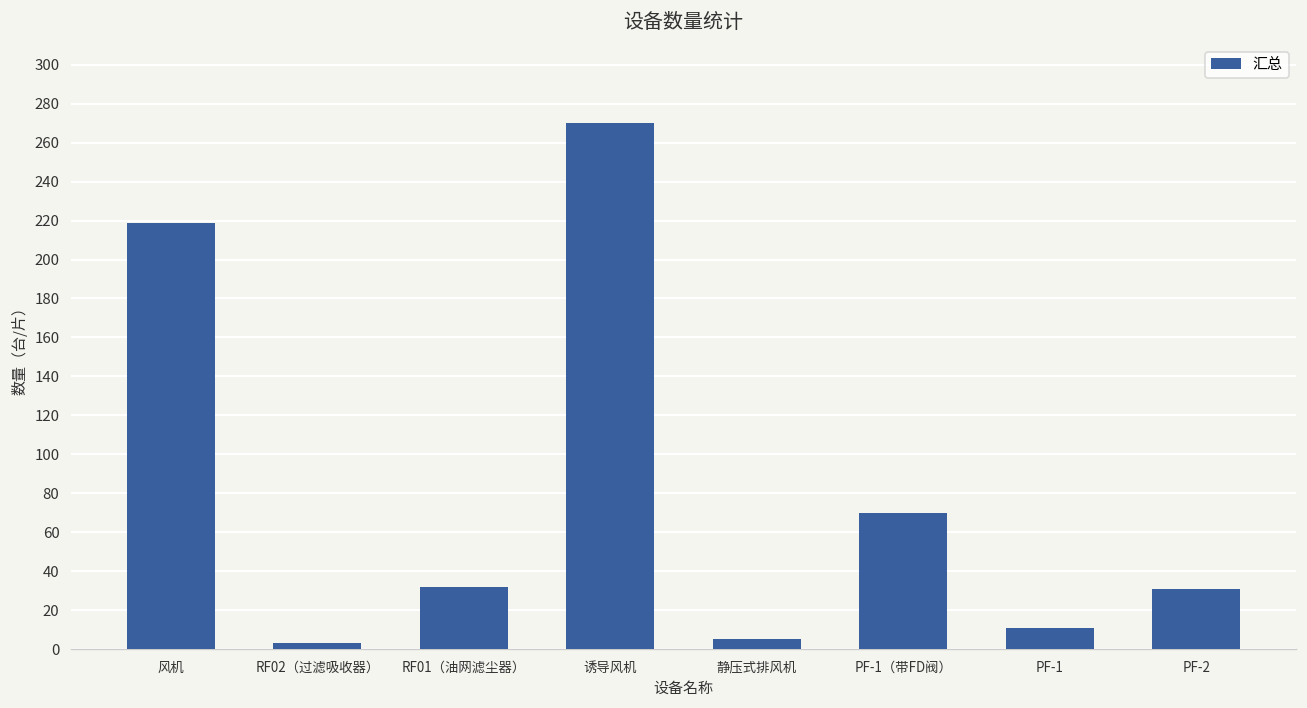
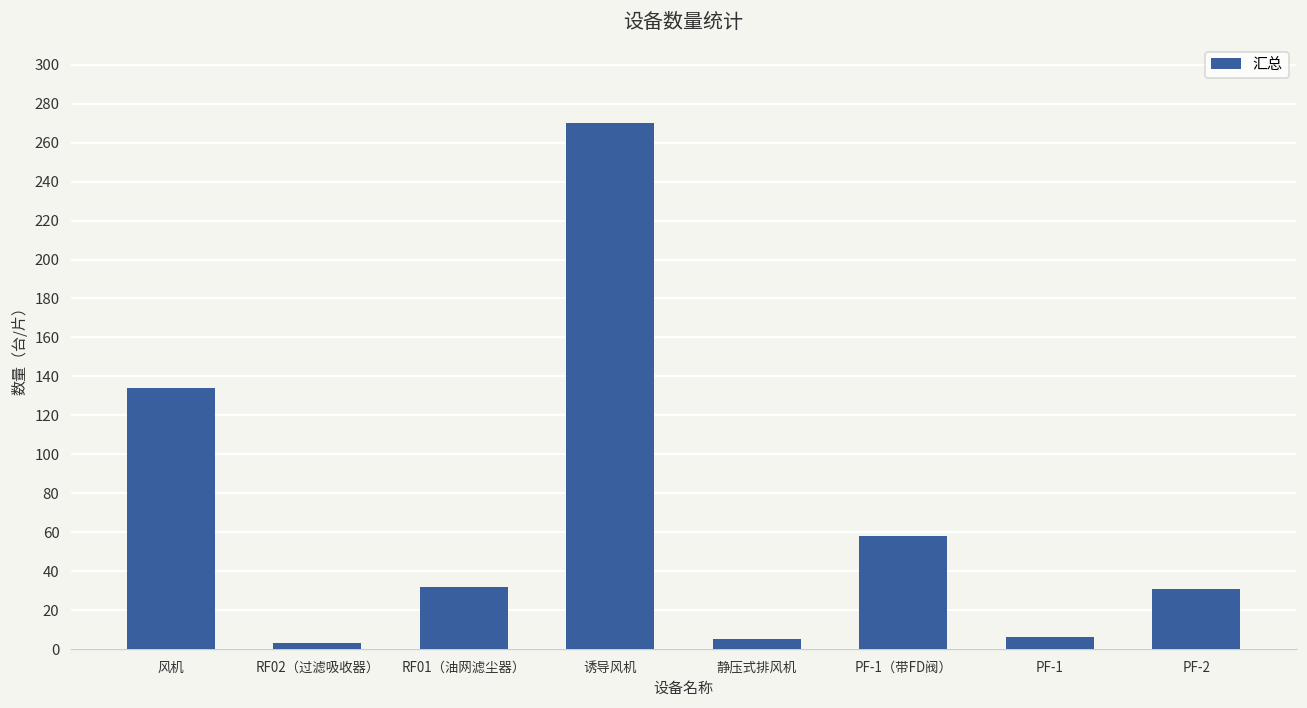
  {
-   "风机": 219,
+   "风机": 134,
    "RF02（过滤吸收器）": 3,
    "RF01（油网滤尘器）": 32,
    "诱导风机": 270,
    "静压式排风机": 5,
-   "PF-1（带FD阀）": 70,
-   "PF-1": 11,
+   "PF-1（带FD阀）": 58,
+   "PF-1": 6,
    "PF-2": 31
  }
